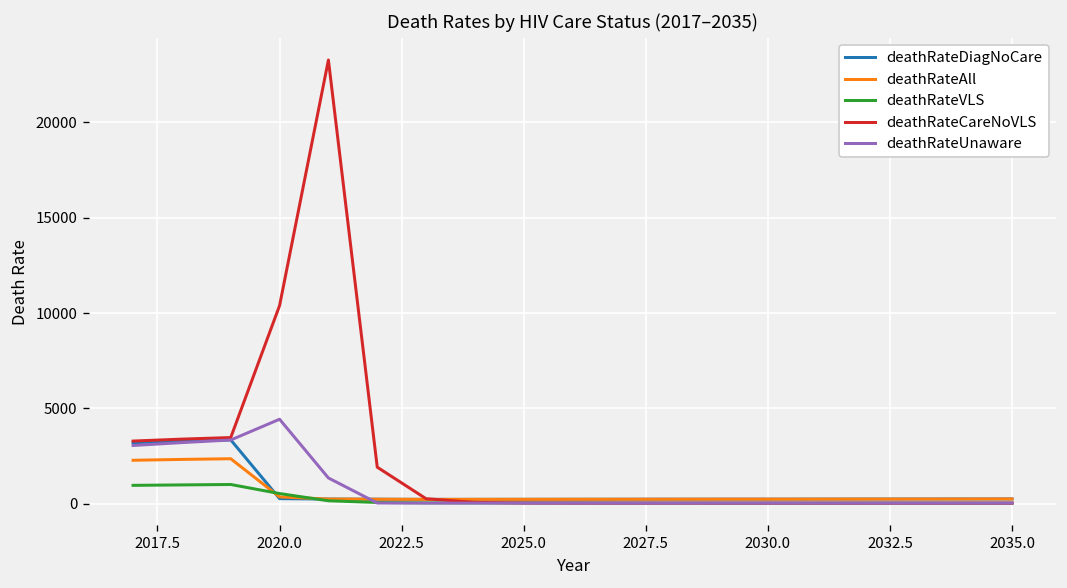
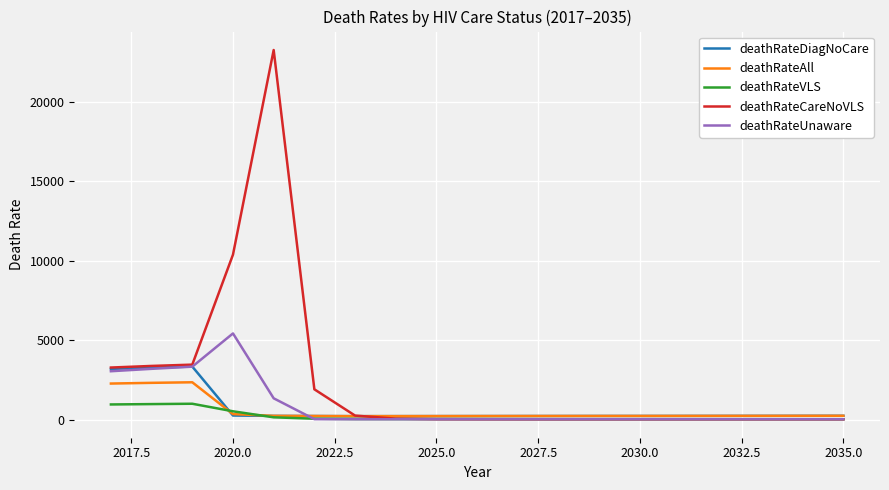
  {
    "deathRateVLS": {
      "2020.0": 500
    },
    "deathRateCareNoVLS": {
      "2020.0": 10400
    },
    "deathRateUnaware": {
-     "2020.0": 4400
+     "2020.0": 5400
    }
  }
